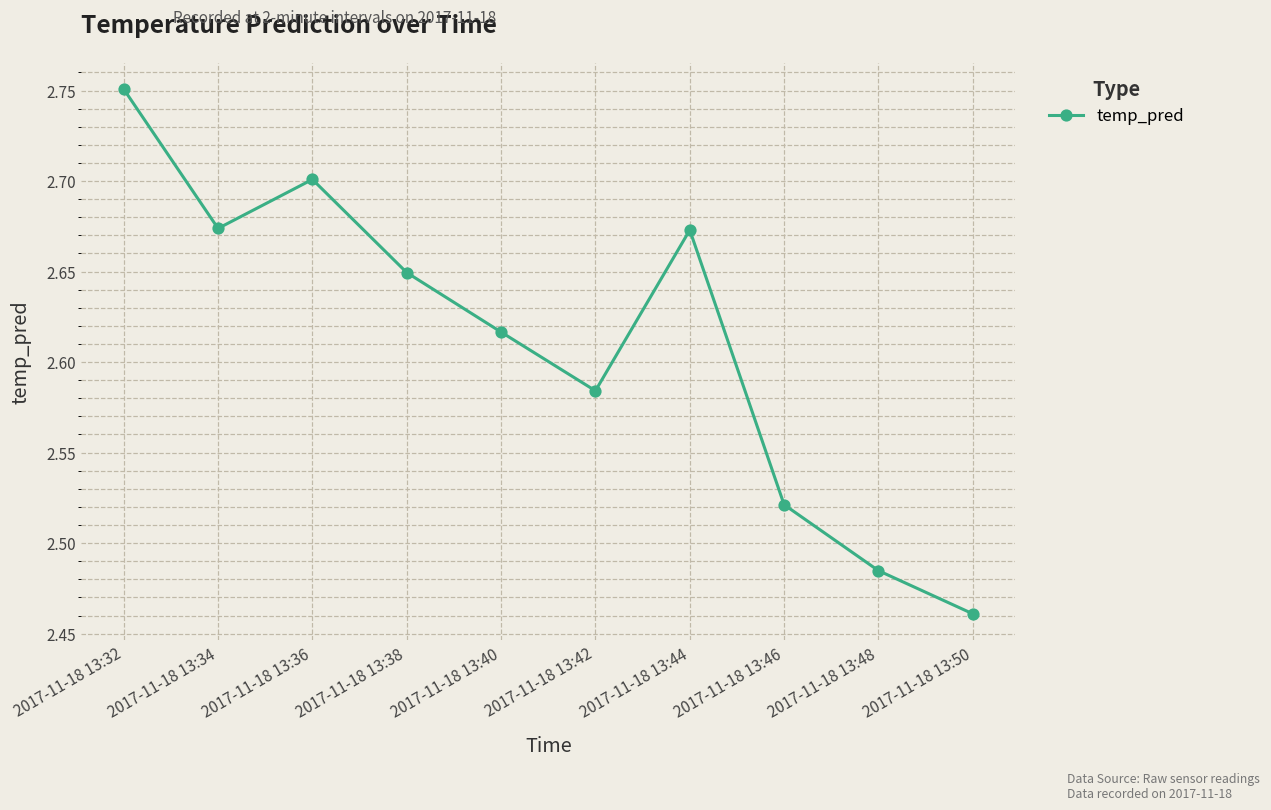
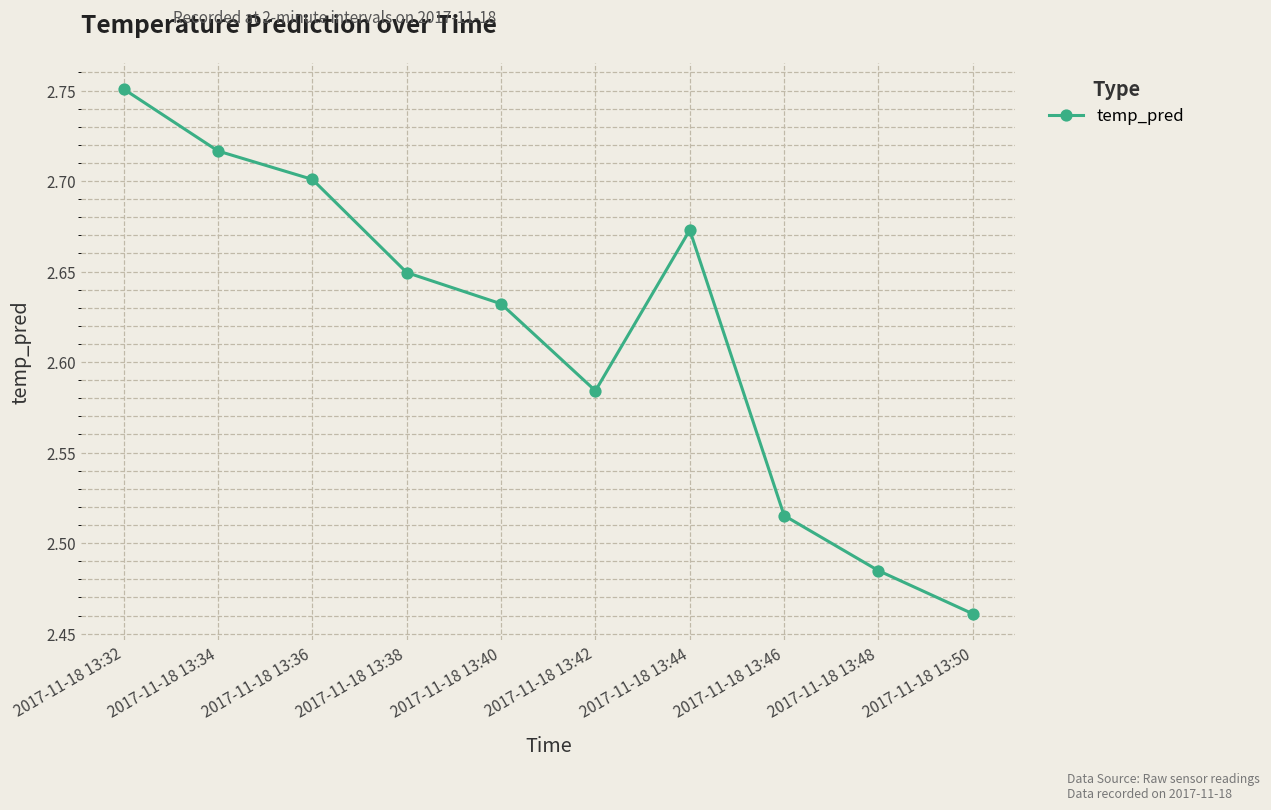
  {
    "2017-11-18 13:32": 2.751,
-   "2017-11-18 13:34": 2.674,
+   "2017-11-18 13:34": 2.717,
    "2017-11-18 13:36": 2.701,
    "2017-11-18 13:38": 2.649,
-   "2017-11-18 13:40": 2.617,
+   "2017-11-18 13:40": 2.632,
    "2017-11-18 13:42": 2.584,
    "2017-11-18 13:44": 2.673,
-   "2017-11-18 13:46": 2.521,
+   "2017-11-18 13:46": 2.515,
    "2017-11-18 13:48": 2.485,
    "2017-11-18 13:50": 2.461
  }
